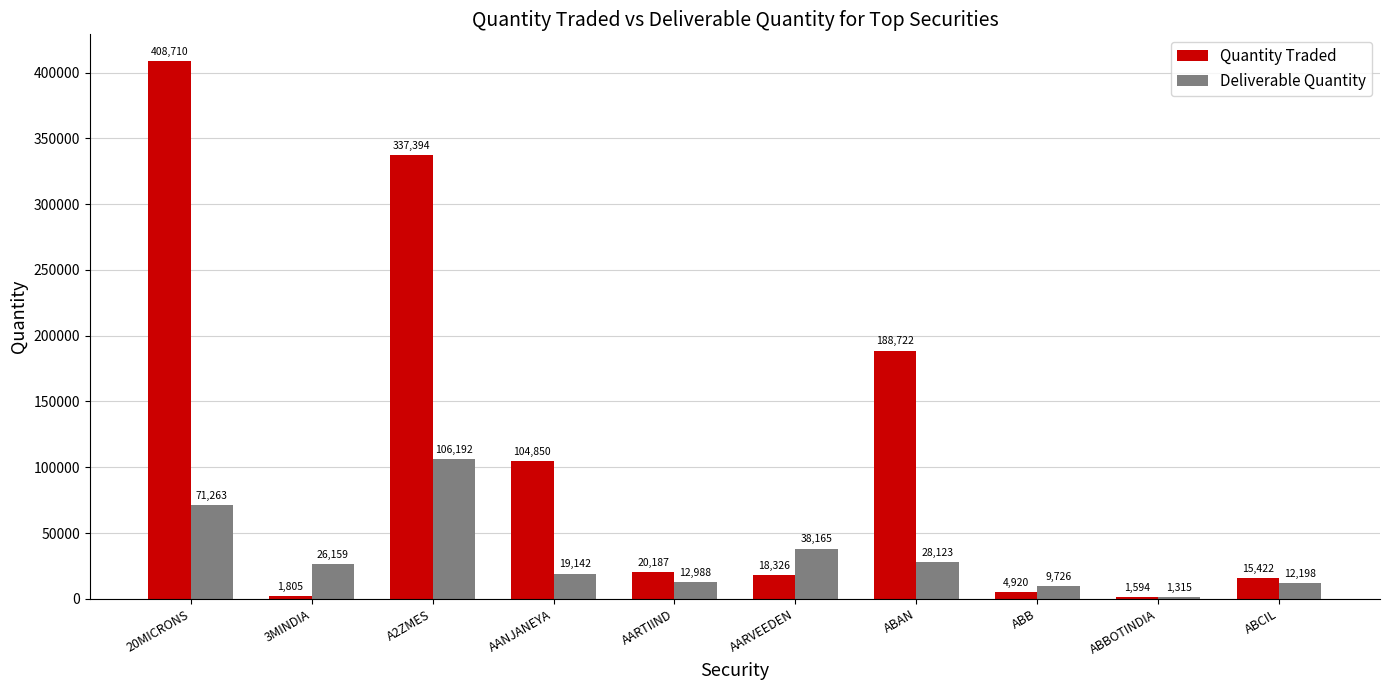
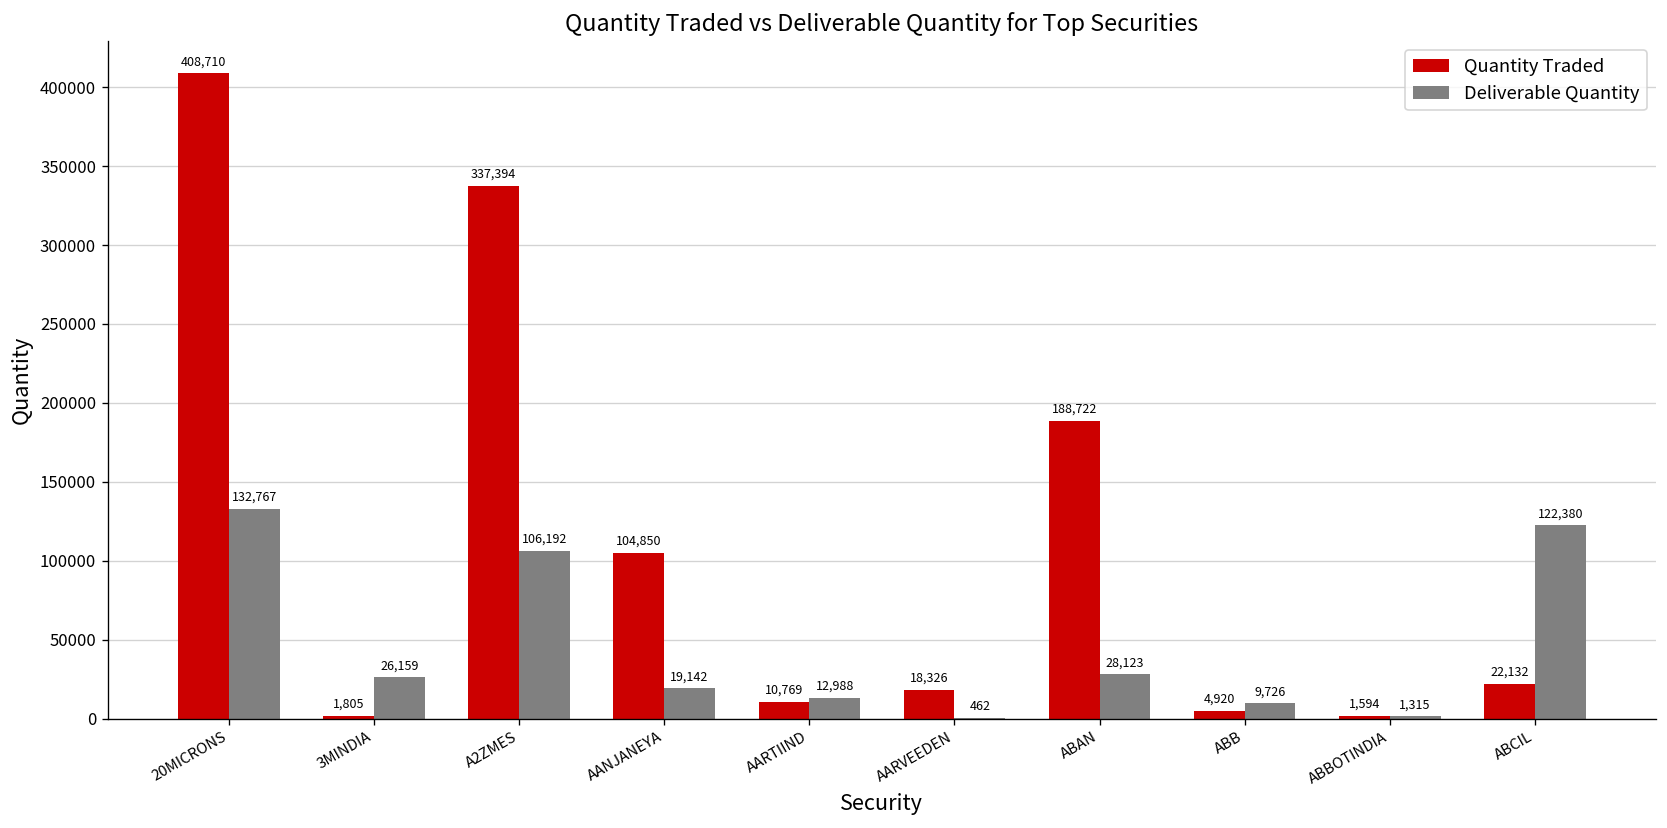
  {
    "Quantity Traded": {
      "20MICRONS": "408,710",
      "3MINDIA": "1,805",
      "A2ZMES": "337,394",
      "AANJANEYA": "104,850",
-     "AARTIIND": "20,187",
+     "AARTIIND": "10,769",
      "AARVEEDEN": "18,326",
      "ABAN": "188,722",
      "ABB": "4,920",
      "ABBOTINDIA": "1,594",
-     "ABCIL": "15,422"
+     "ABCIL": "22,132"
    },
    "Deliverable Quantity": {
-     "20MICRONS": "71,263",
+     "20MICRONS": "132,767",
      "3MINDIA": "26,159",
      "A2ZMES": "106,192",
      "AANJANEYA": "19,142",
      "AARTIIND": "12,988",
-     "AARVEEDEN": "38,165",
+     "AARVEEDEN": "462",
      "ABAN": "28,123",
      "ABB": "9,726",
      "ABBOTINDIA": "1,315",
-     "ABCIL": "12,198"
+     "ABCIL": "122,380"
    }
  }
